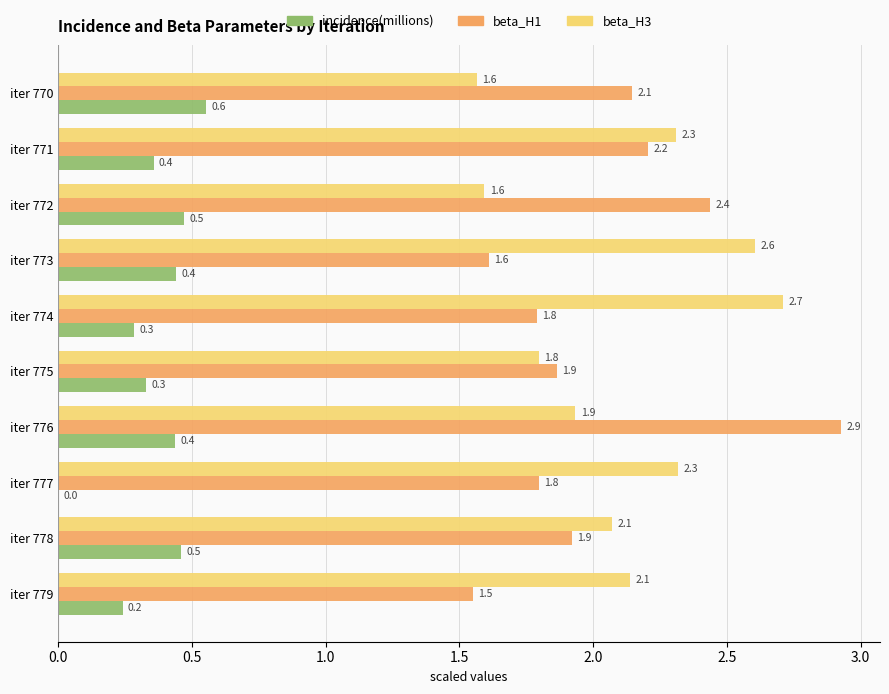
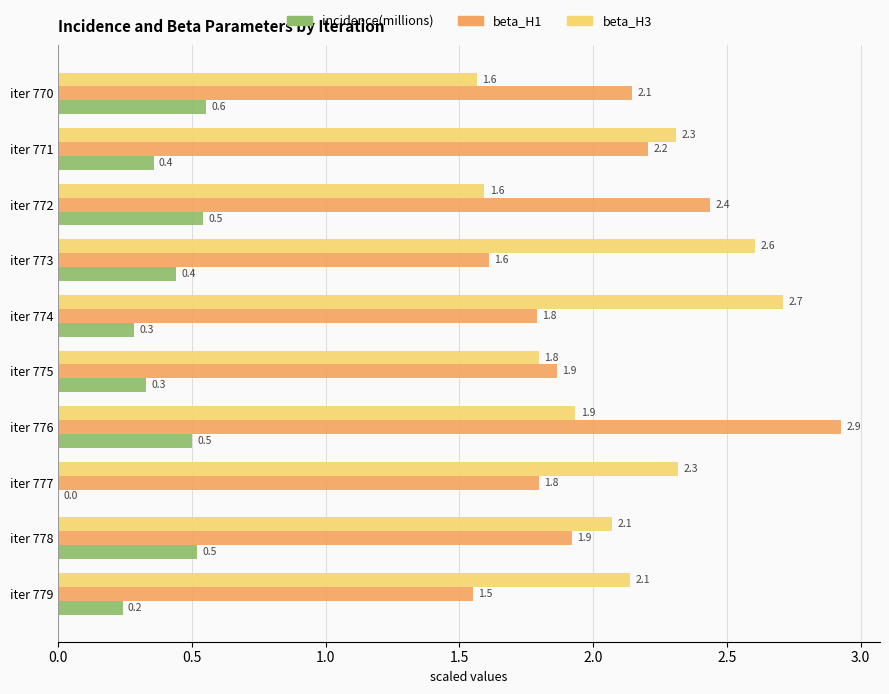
  {
    "incidence(millions)": {
      "iter 770": 0.6,
      "iter 771": 0.4,
-     "iter 772": 0.47,
+     "iter 772": 0.54,
      "iter 773": 0.4,
      "iter 774": 0.3,
      "iter 775": 0.3,
-     "iter 776": 0.4,
+     "iter 776": 0.5,
      "iter 777": 0.0,
-     "iter 778": 0.46,
+     "iter 778": 0.52,
      "iter 779": 0.2
    }
  }
